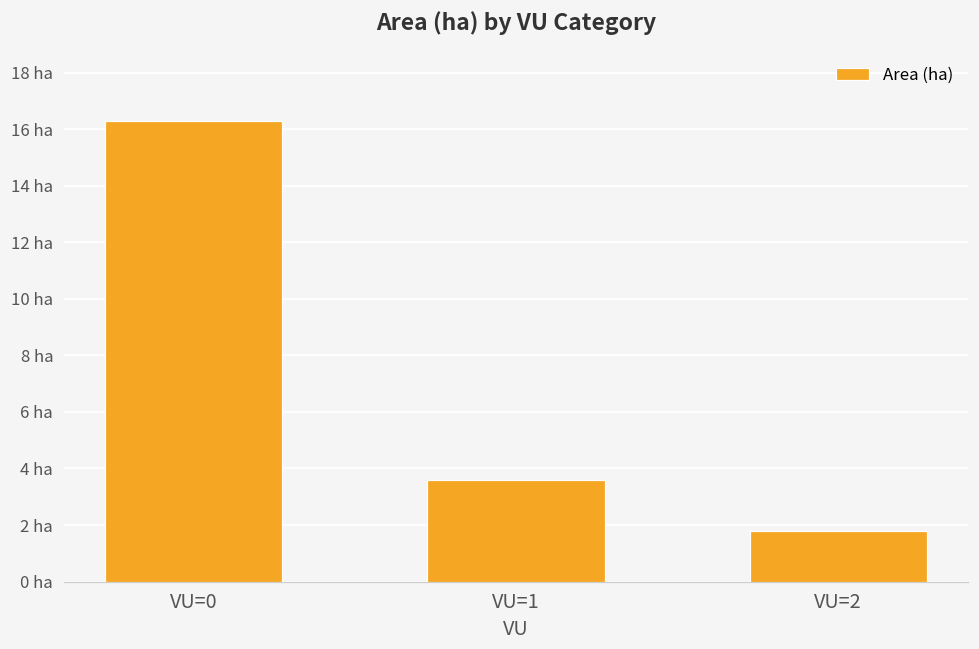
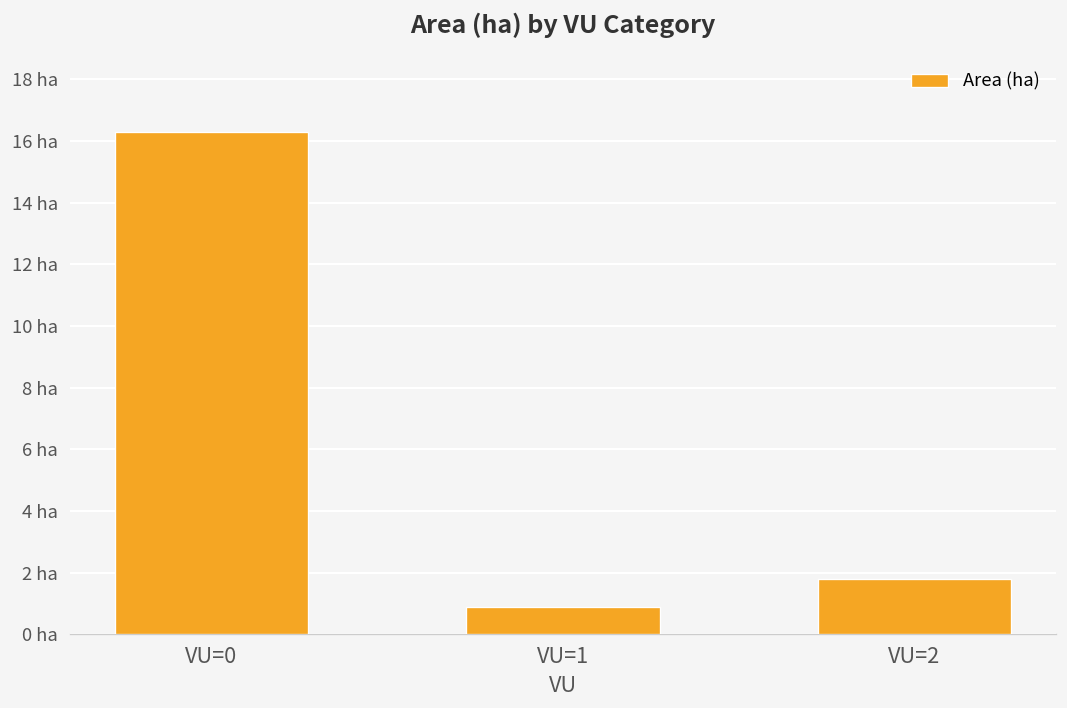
  {
    "VU=0": "16.3 ha",
-   "VU=1": "3.6 ha",
+   "VU=1": "0.9 ha",
    "VU=2": "1.8 ha"
  }
